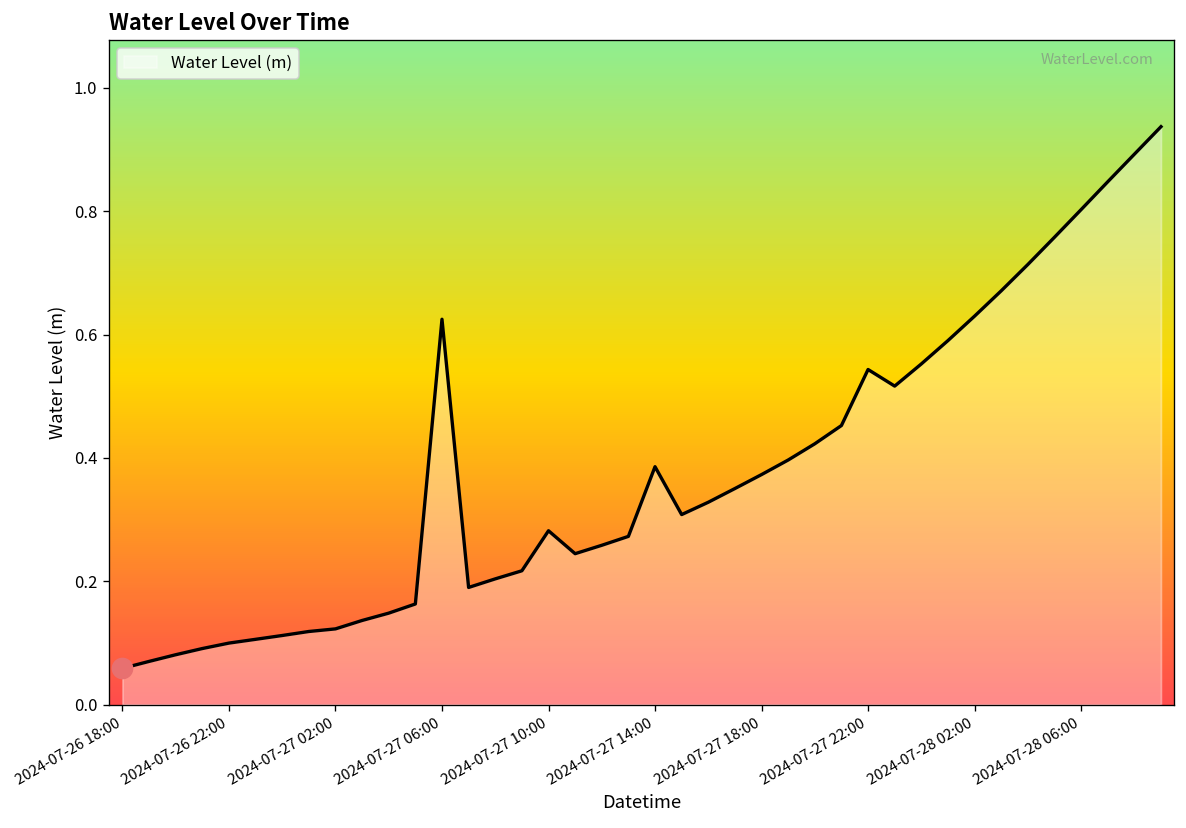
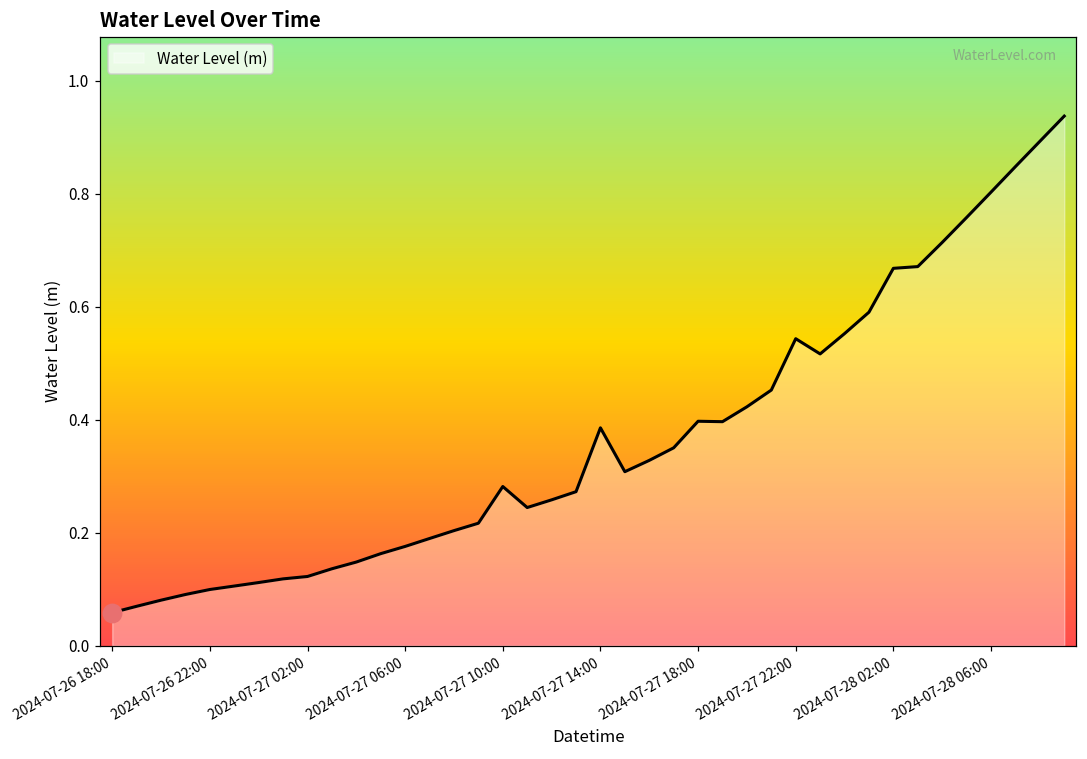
  {
    "Water Level (m)": {
      "2024-07-26 22:00": 0.10,
      "2024-07-27 02:00": 0.12,
-     "2024-07-27 06:00": 0.62,
+     "2024-07-27 06:00": 0.18,
      "2024-07-27 10:00": 0.28,
      "2024-07-27 14:00": 0.39,
-     "2024-07-27 18:00": 0.37,
+     "2024-07-27 18:00": 0.40,
      "2024-07-27 22:00": 0.54,
-     "2024-07-28 02:00": 0.63,
+     "2024-07-28 02:00": 0.67,
      "2024-07-28 06:00": 0.80
    }
  }
